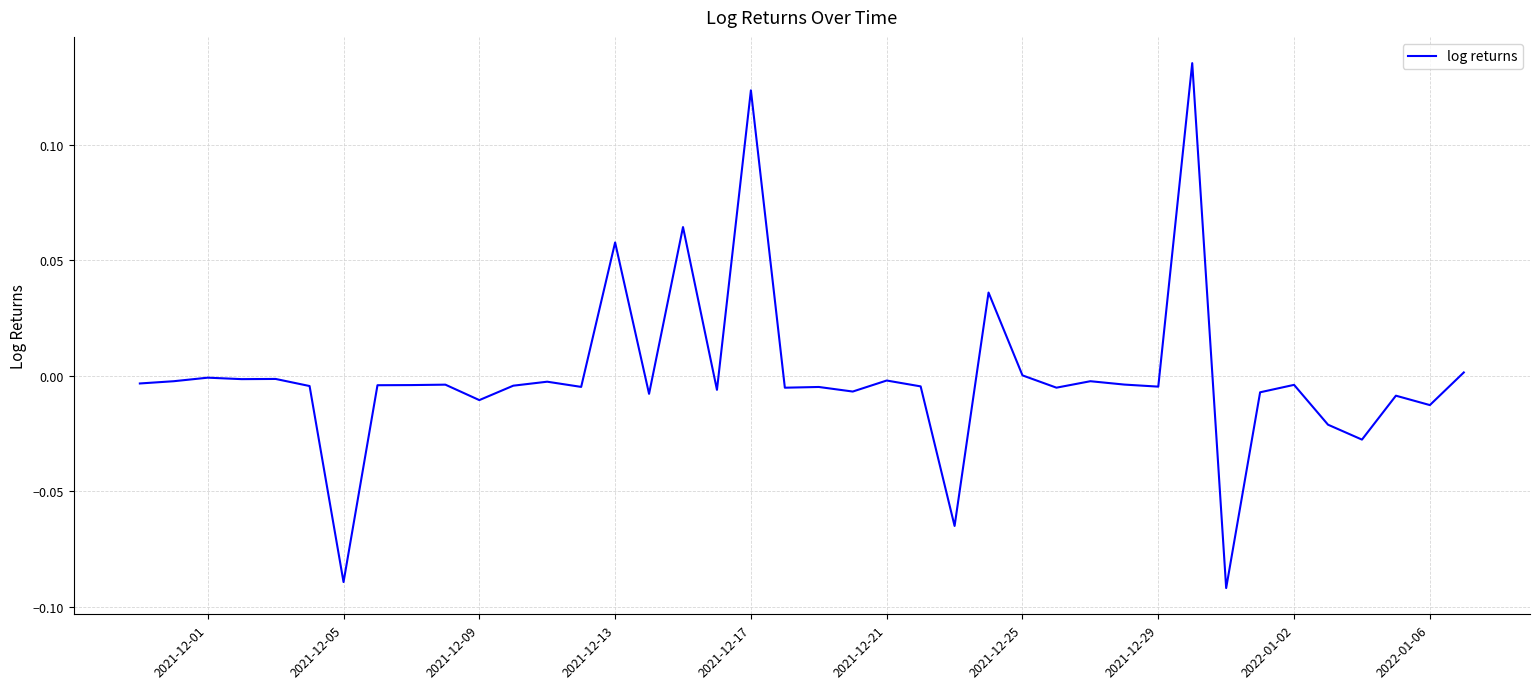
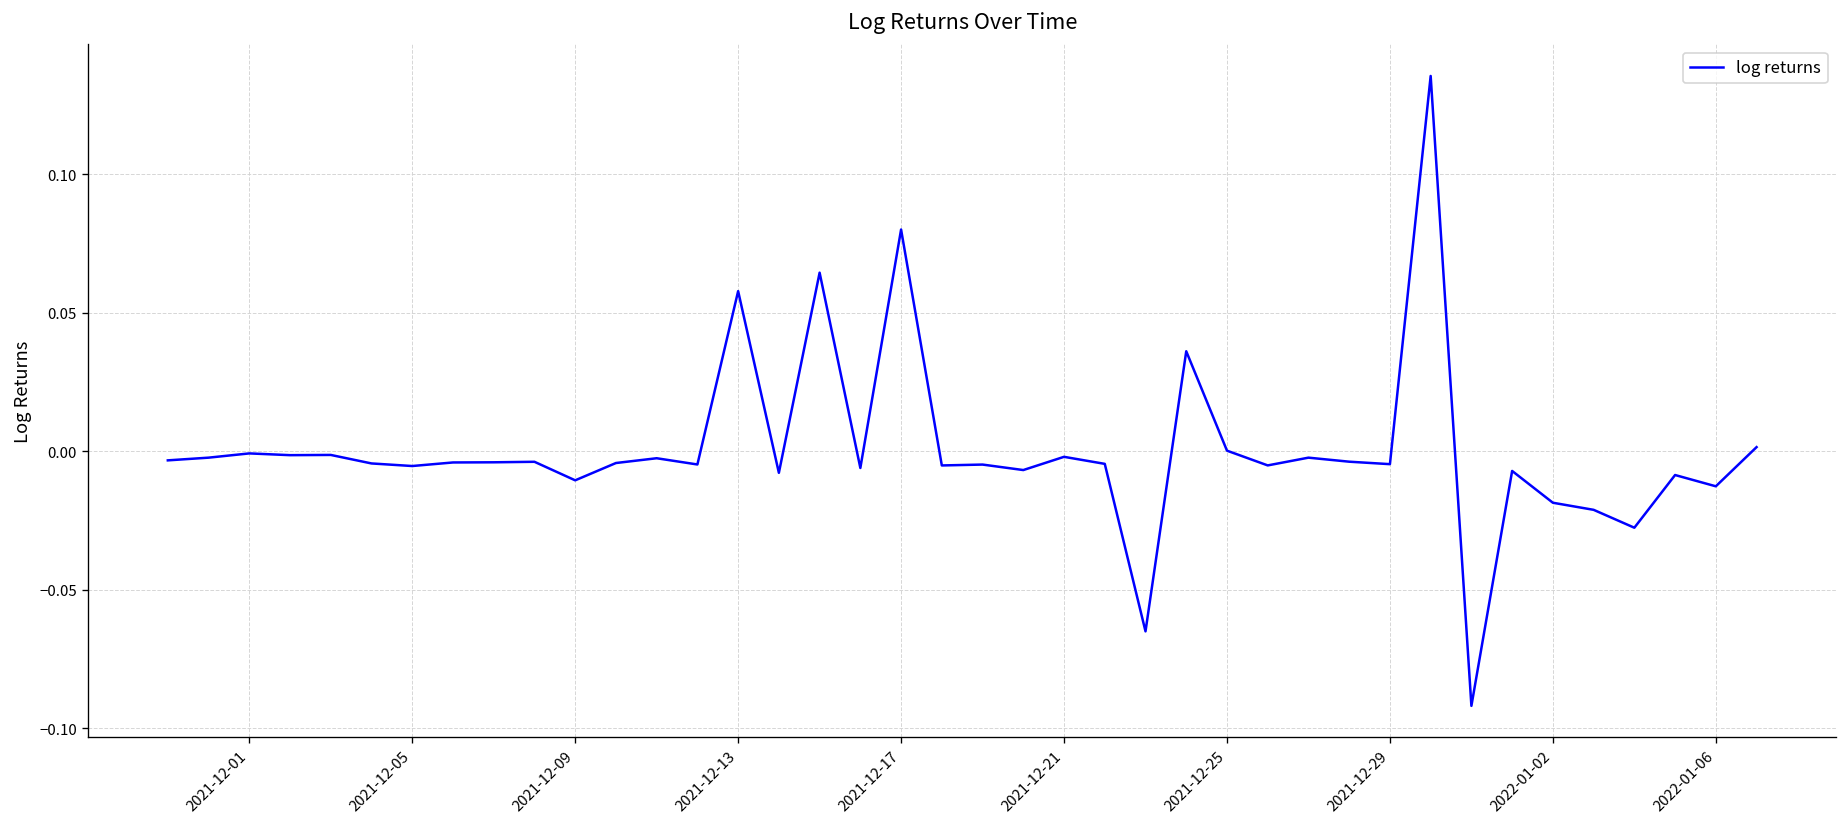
  {
    "2021-12-01": -0.001,
-   "2021-12-05": -0.089,
+   "2021-12-05": -0.005,
    "2021-12-09": -0.011,
    "2021-12-13": 0.058,
-   "2021-12-17": 0.124,
+   "2021-12-17": 0.080,
    "2021-12-21": -0.002,
    "2021-12-25": 0.000,
    "2021-12-29": -0.005,
-   "2022-01-02": -0.004,
+   "2022-01-02": -0.019,
    "2022-01-06": -0.013
  }
